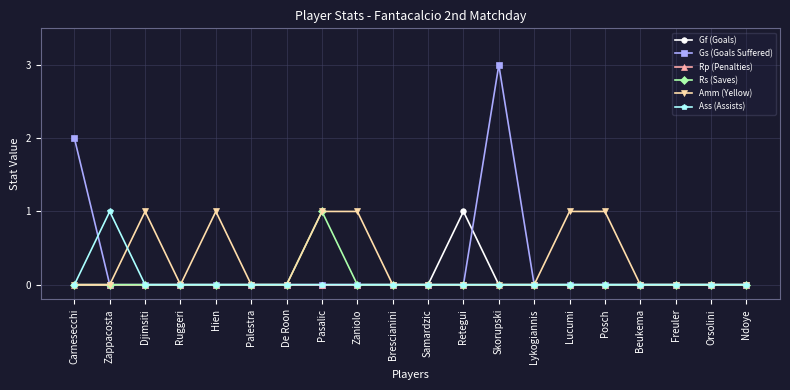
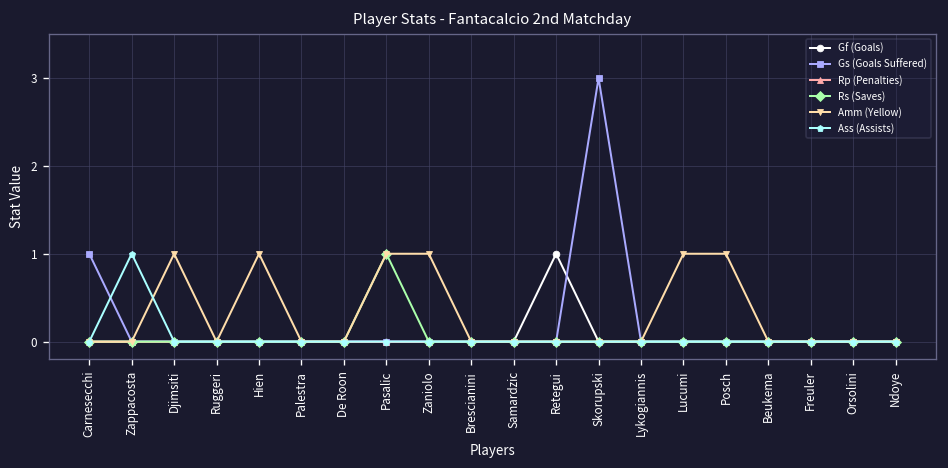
  {
    "Gf (Goals)": {
      "Retegui": 1
    },
    "Gs (Goals Suffered)": {
-     "Carnesecchi": 2,
+     "Carnesecchi": 1,
      "Skorupski": 3
    },
    "Ass (Assists)": {
      "Zappacosta": 1
    }
  }
